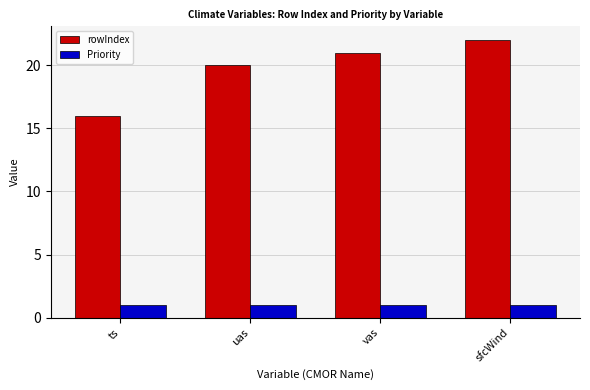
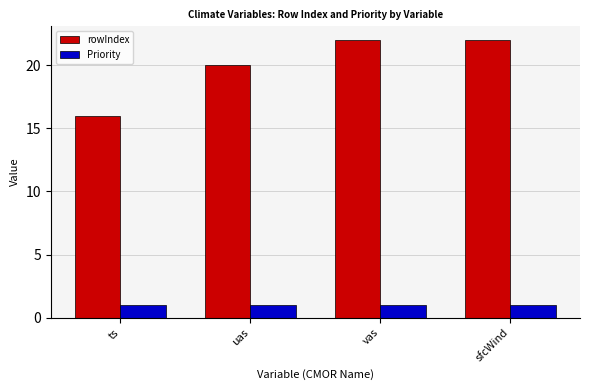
  {
    "rowIndex": {
      "ts": 16,
      "uas": 20,
-     "vas": 21,
+     "vas": 22,
      "sfcWind": 22
    },
    "Priority": {
      "ts": 1,
      "uas": 1,
      "vas": 1,
      "sfcWind": 1
    }
  }
